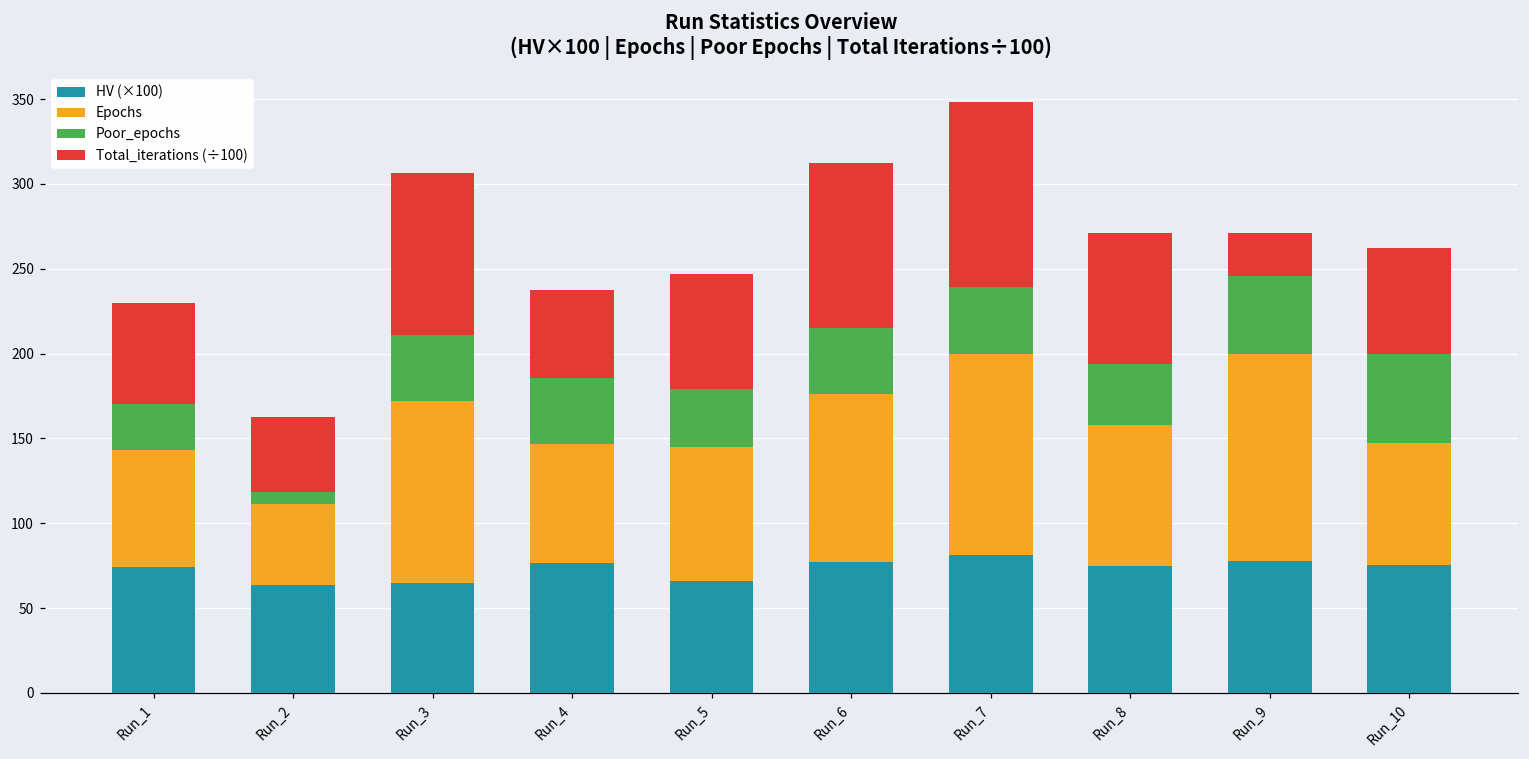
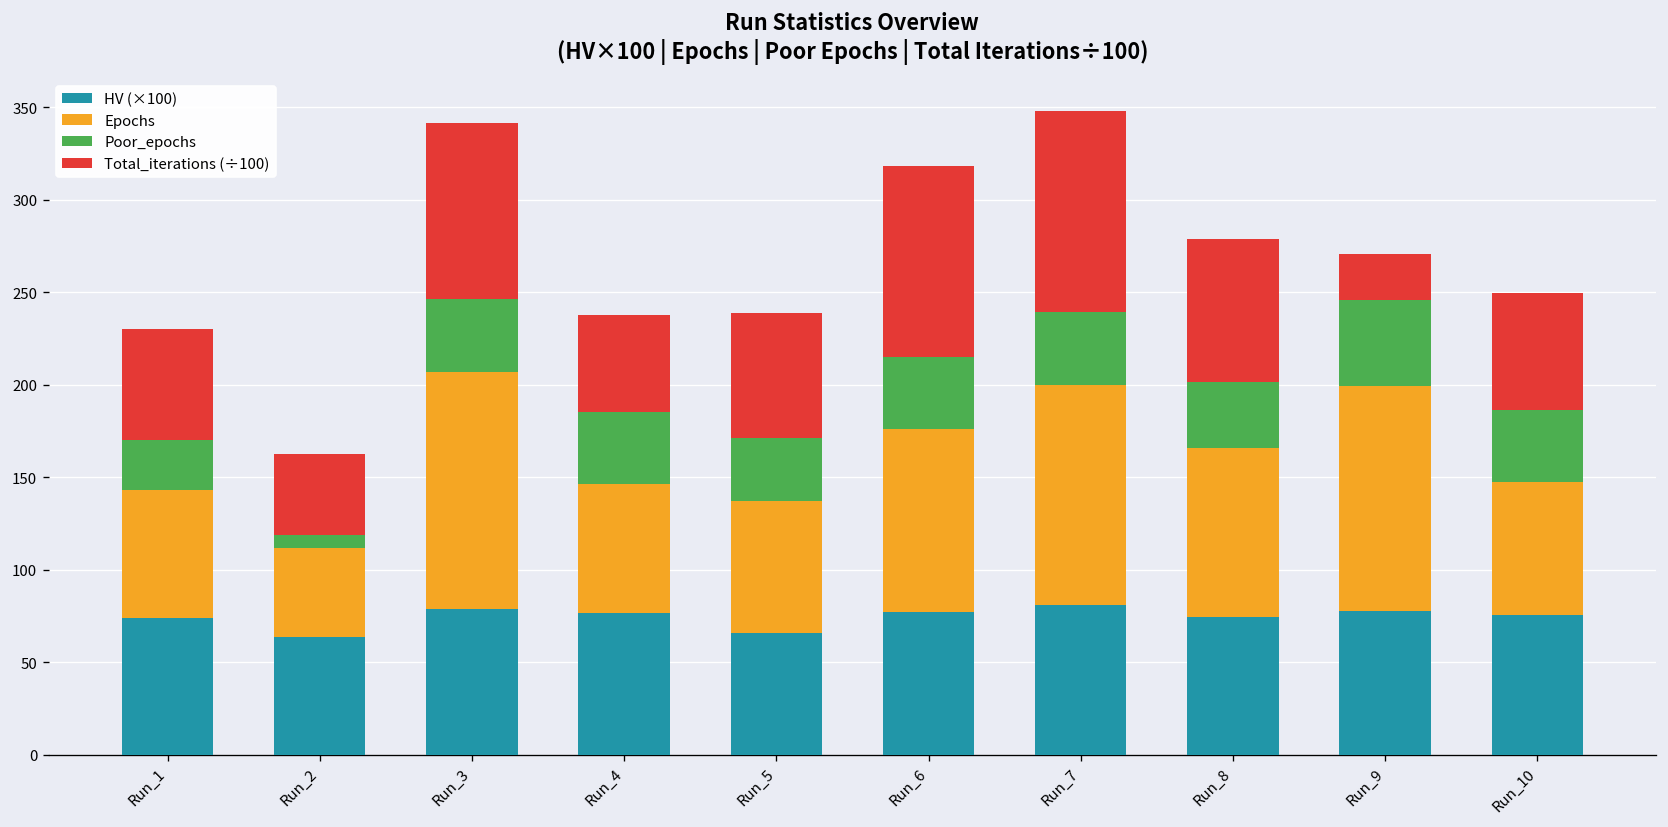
  {
    "HV (×100)": {
      "Run_1": 74,
      "Run_2": 64,
-     "Run_3": 65,
+     "Run_3": 79,
      "Run_4": 77,
      "Run_5": 66,
      "Run_6": 77,
      "Run_7": 81,
      "Run_8": 75,
      "Run_9": 78,
      "Run_10": 76
    },
    "Epochs": {
      "Run_1": 69,
      "Run_2": 48,
-     "Run_3": 107,
+     "Run_3": 128,
      "Run_4": 70,
-     "Run_5": 79,
+     "Run_5": 71,
      "Run_6": 99,
      "Run_7": 119,
-     "Run_8": 83,
+     "Run_8": 91,
      "Run_9": 122,
      "Run_10": 72
    },
    "Poor_epochs": {
      "Run_1": 27,
      "Run_2": 7,
      "Run_3": 39,
      "Run_4": 39,
      "Run_5": 34,
      "Run_6": 39,
      "Run_7": 39,
      "Run_8": 36,
      "Run_9": 46,
-     "Run_10": 52
+     "Run_10": 39
    },
    "Total_iterations (÷100)": {
      "Run_1": 60,
      "Run_2": 44,
      "Run_3": 95,
      "Run_4": 52,
      "Run_5": 68,
-     "Run_6": 97,
+     "Run_6": 103,
      "Run_7": 109,
      "Run_8": 77,
      "Run_9": 25,
      "Run_10": 63
    }
  }
